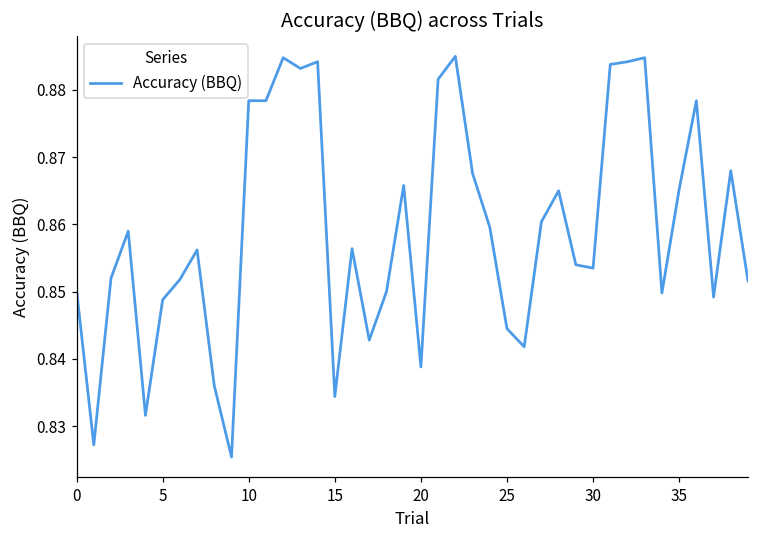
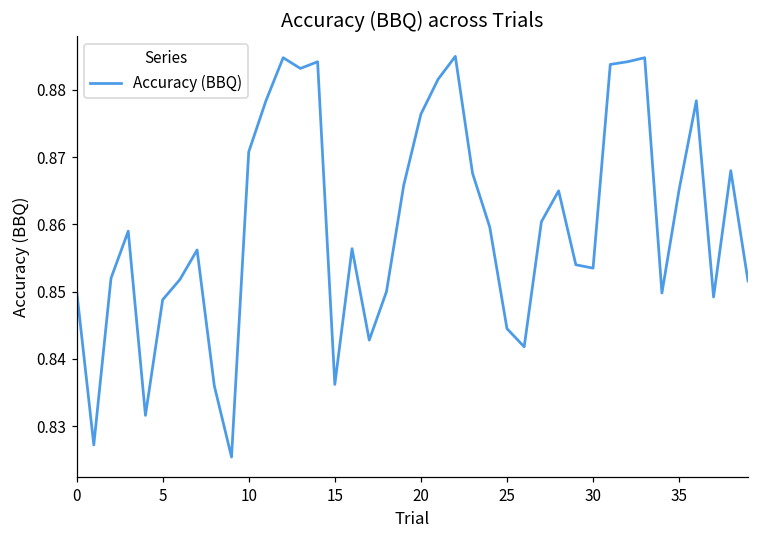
  {
    "0": 0.850,
    "5": 0.849,
-   "10": 0.878,
-   "15": 0.834,
-   "20": 0.839,
+   "10": 0.871,
+   "15": 0.836,
+   "20": 0.876,
    "25": 0.845,
    "30": 0.854,
    "35": 0.865
  }
